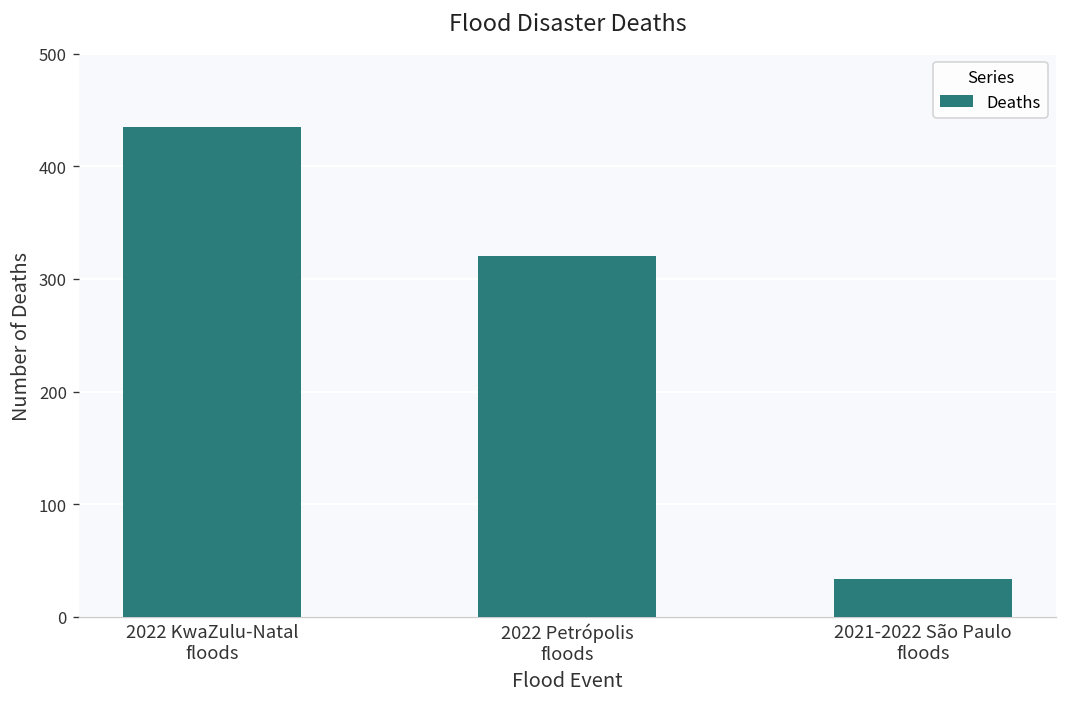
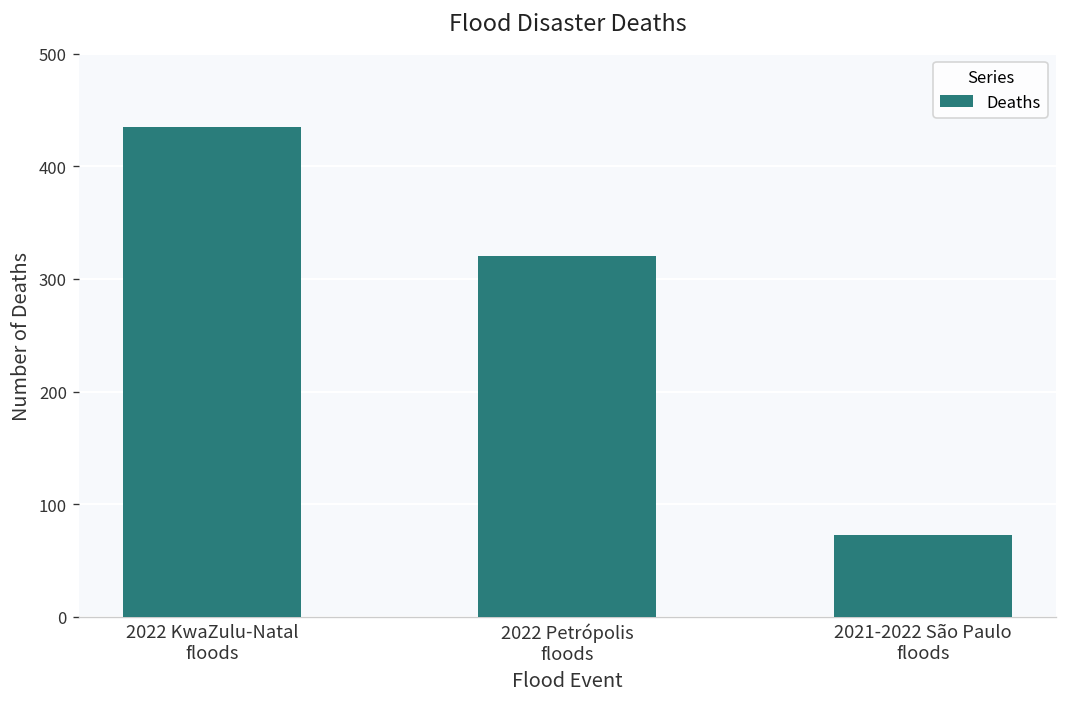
  {
    "2022 KwaZulu-Natal floods": 440,
    "2022 Petrópolis floods": 320,
-   "2021-2022 São Paulo floods": 30
+   "2021-2022 São Paulo floods": 70
  }
